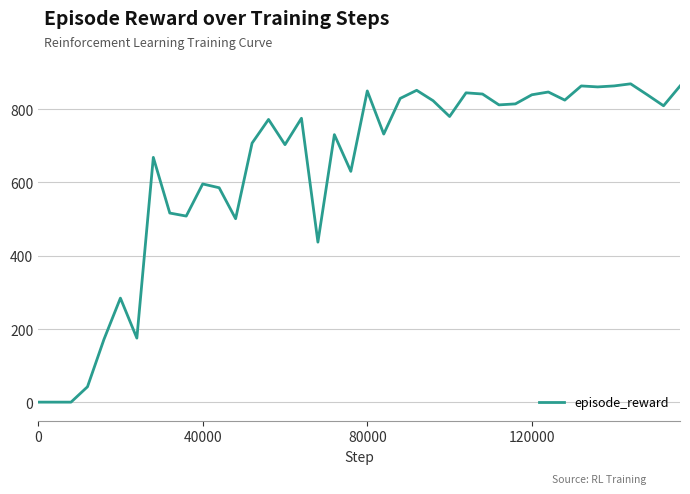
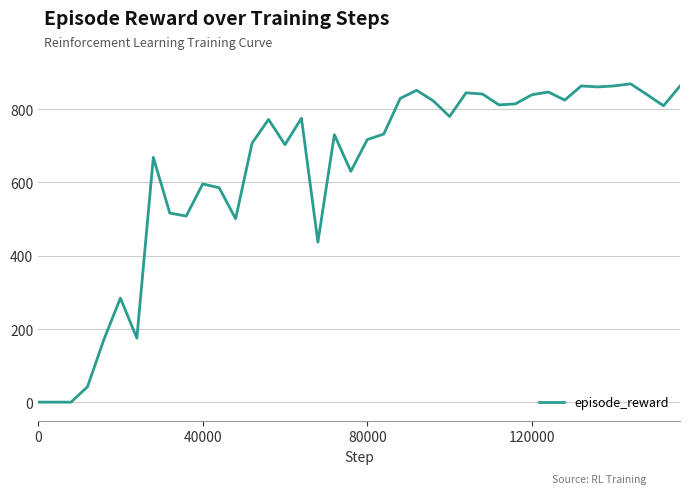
  {
    "0": 0,
    "40000": 600,
-   "80000": 850,
+   "80000": 720,
    "120000": 840
  }
